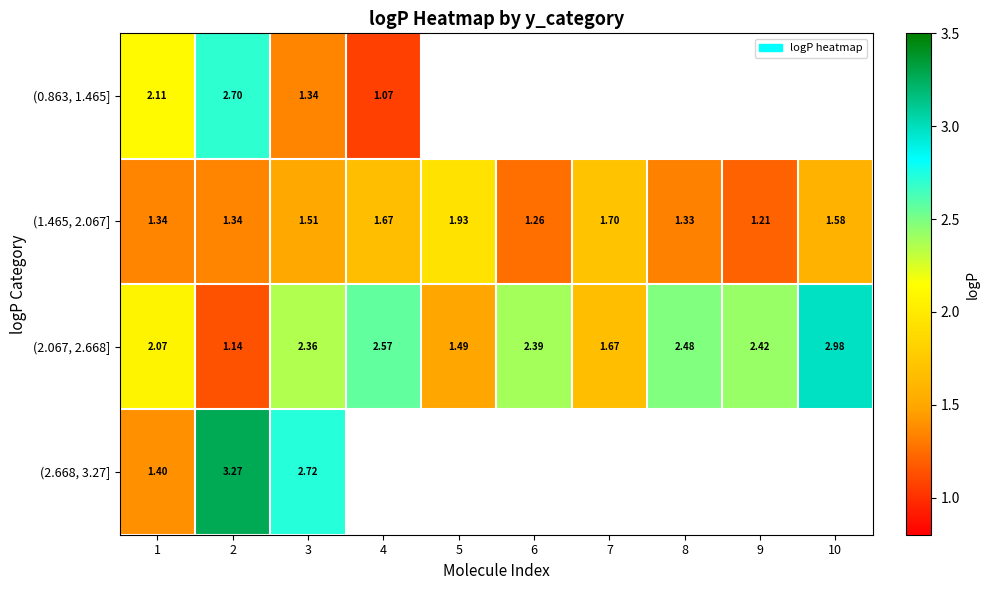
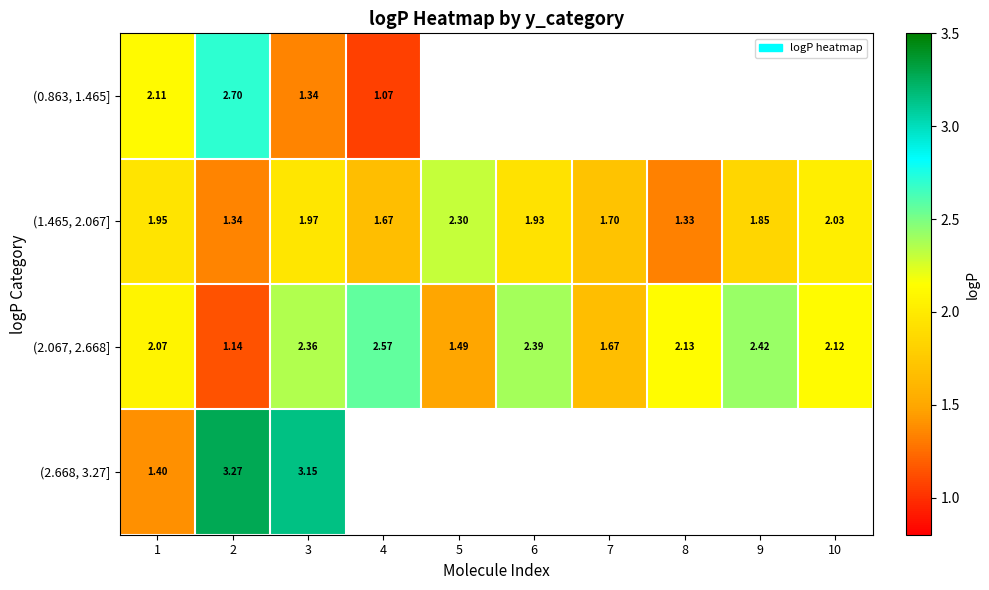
  {
    "(0.863, 1.465]": {
      "1": 2.11,
      "2": 2.70,
      "3": 1.34,
      "4": 1.07
    },
    "(1.465, 2.067]": {
-     "1": 1.34,
+     "1": 1.95,
      "2": 1.34,
-     "3": 1.51,
+     "3": 1.97,
      "4": 1.67,
-     "5": 1.93,
-     "6": 1.26,
+     "5": 2.30,
+     "6": 1.93,
      "7": 1.70,
      "8": 1.33,
-     "9": 1.21,
-     "10": 1.58
+     "9": 1.85,
+     "10": 2.03
    },
    "(2.067, 2.668]": {
      "1": 2.07,
      "2": 1.14,
      "3": 2.36,
      "4": 2.57,
      "5": 1.49,
      "6": 2.39,
      "7": 1.67,
-     "8": 2.48,
+     "8": 2.13,
      "9": 2.42,
-     "10": 2.98
+     "10": 2.12
    },
    "(2.668, 3.27]": {
      "1": 1.40,
      "2": 3.27,
-     "3": 2.72
+     "3": 3.15
    }
  }
